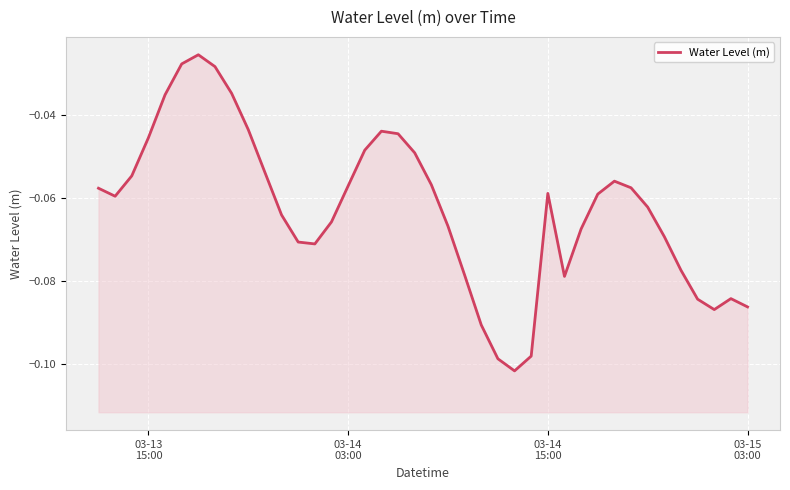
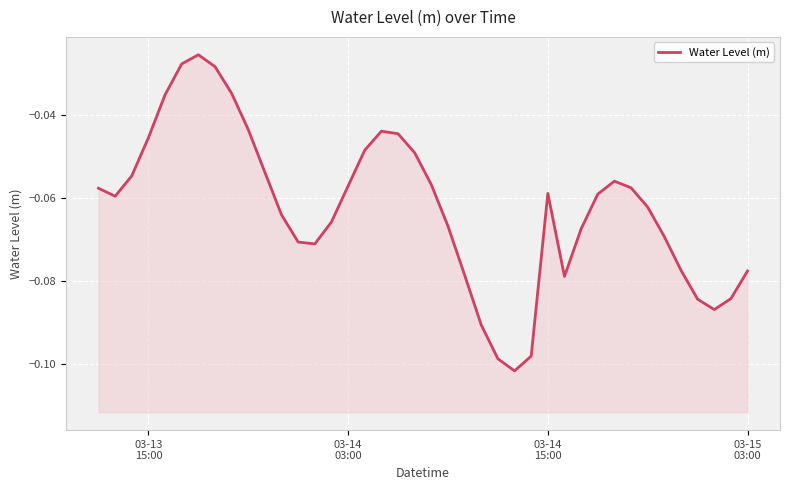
  {
    "03-13 15:00": -0.045,
    "03-14 03:00": -0.057,
    "03-14 15:00": -0.059,
-   "03-15 03:00": -0.086
+   "03-15 03:00": -0.078
  }
